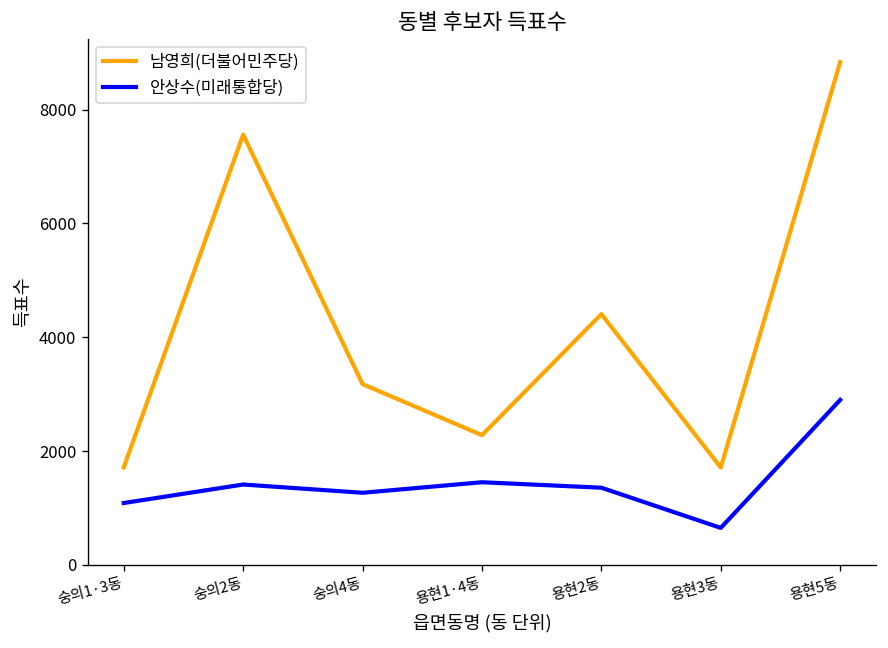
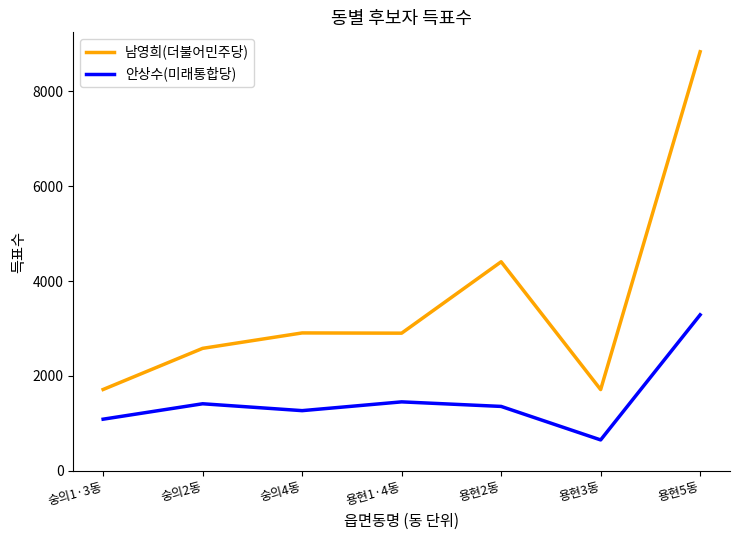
  {
    "남영희(더불어민주당)": {
      "숭의1·3동": 1700,
-     "숭의2동": 7600,
-     "숭의4동": 3200,
-     "용현1·4동": 2300,
+     "숭의2동": 2600,
+     "숭의4동": 2900,
+     "용현1·4동": 2900,
      "용현2동": 4400,
      "용현3동": 1700,
      "용현5동": 8800
    },
    "안상수(미래통합당)": {
      "숭의1·3동": 1100,
      "숭의2동": 1400,
      "숭의4동": 1300,
      "용현1·4동": 1500,
      "용현2동": 1400,
      "용현3동": 700,
-     "용현5동": 2900
+     "용현5동": 3300
    }
  }
